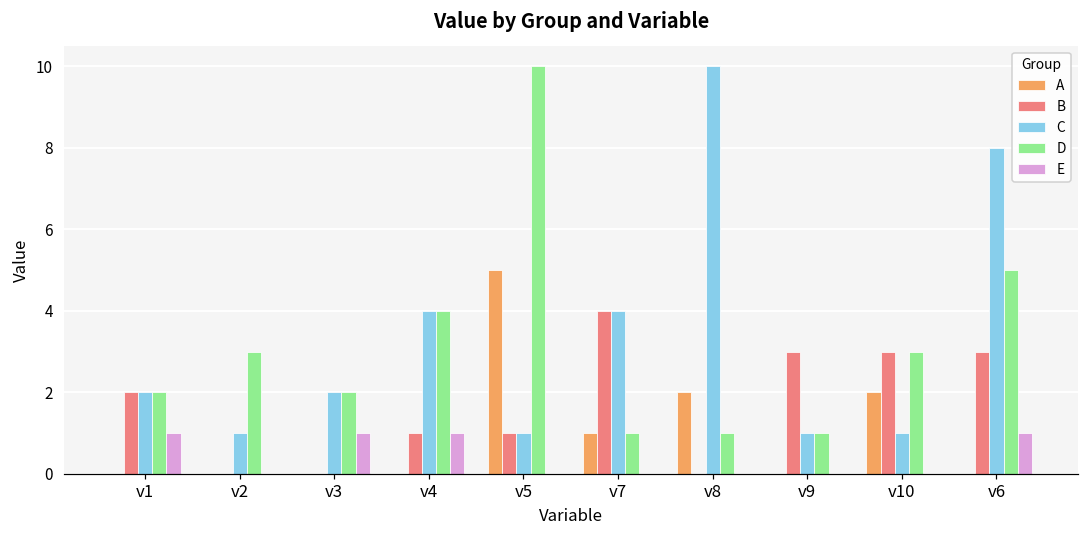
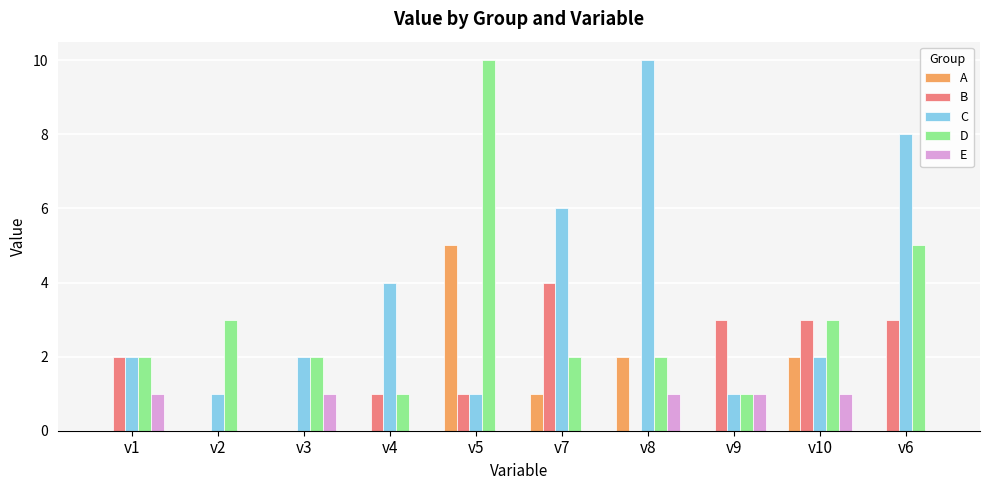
  {
    "C": {
      "v1": 2,
      "v2": 1,
      "v3": 2,
      "v4": 4,
      "v5": 1,
-     "v7": 4,
+     "v7": 6,
      "v8": 10,
      "v9": 1,
-     "v10": 1,
+     "v10": 2,
      "v6": 8
    },
    "D": {
      "v1": 2,
      "v2": 3,
      "v3": 2,
-     "v4": 4,
+     "v4": 1,
      "v5": 10,
-     "v7": 1,
-     "v8": 1,
+     "v7": 2,
+     "v8": 2,
      "v9": 1,
      "v10": 3,
      "v6": 5
    },
    "E": {
      "v1": 1,
      "v2": 0,
      "v3": 1,
-     "v4": 1,
+     "v4": 0,
      "v5": 0,
      "v7": 0,
-     "v8": 0,
-     "v9": 0,
-     "v10": 0,
-     "v6": 1
+     "v8": 1,
+     "v9": 1,
+     "v10": 1,
+     "v6": 0
    }
  }
